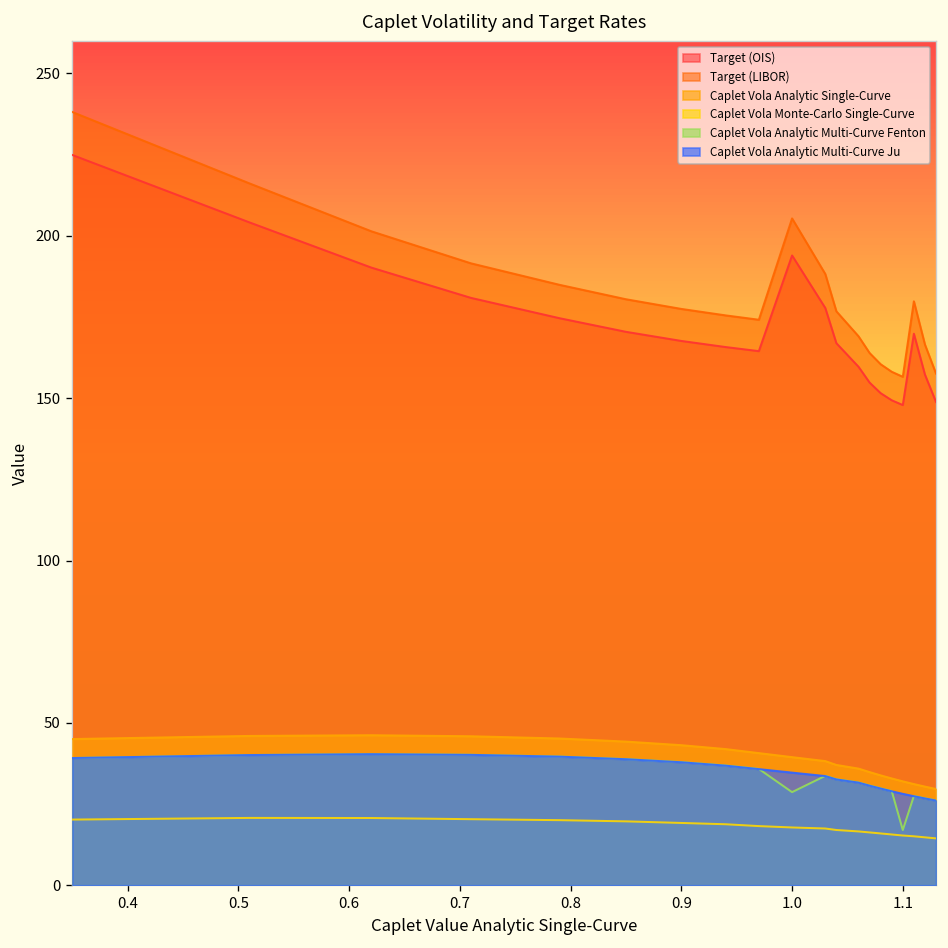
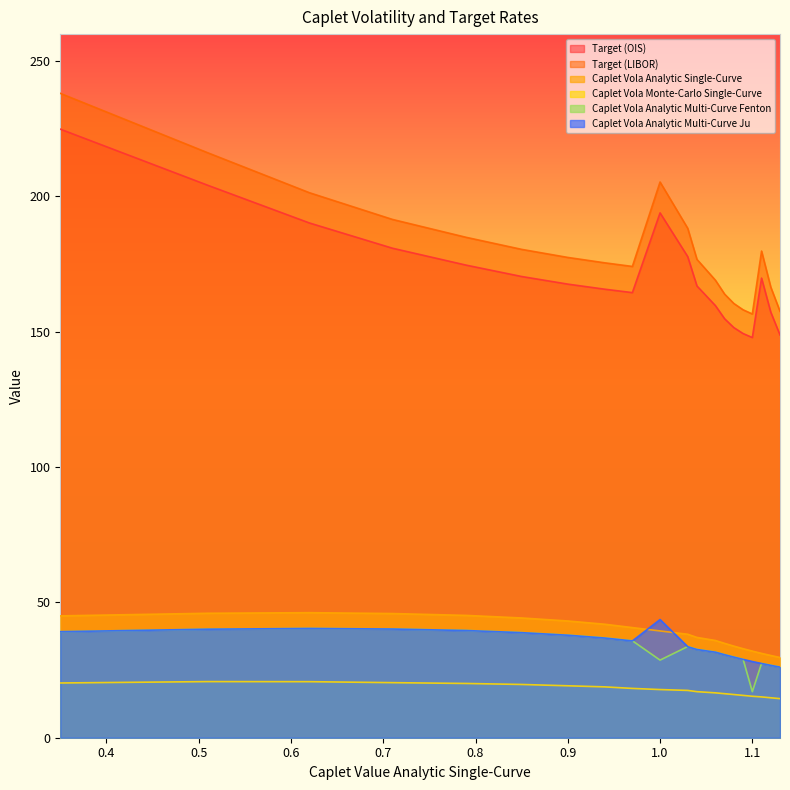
  {
    "Caplet Vola Analytic Multi-Curve Fenton": {
      "1.0": 29,
      "1.1": 17
    },
    "Caplet Vola Analytic Multi-Curve Ju": {
-     "1.0": 35,
+     "1.0": 44,
      "1.1": 28
    }
  }
